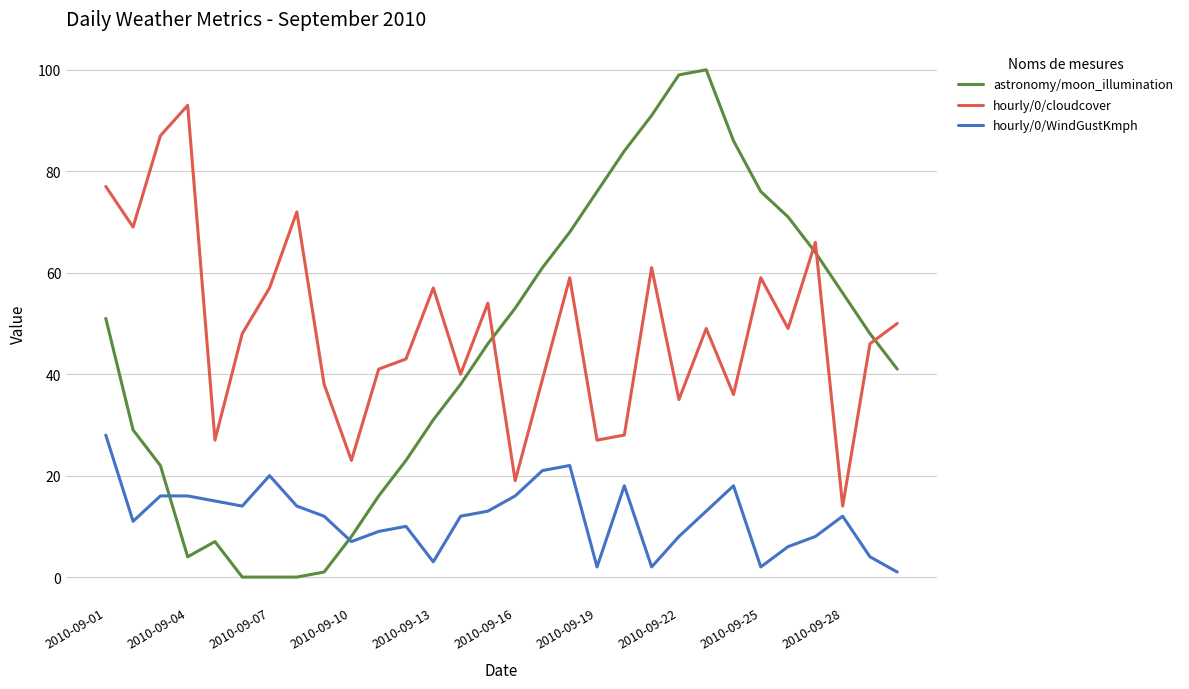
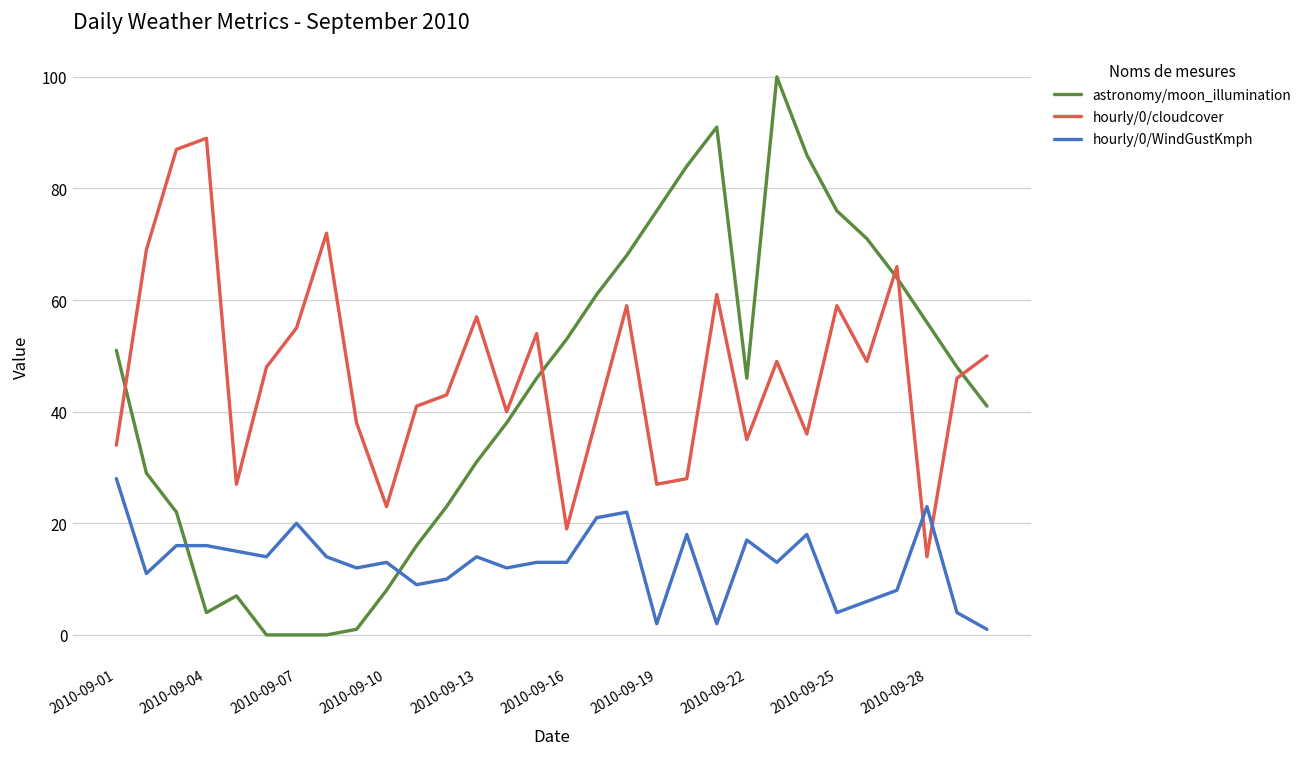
  {
    "astronomy/moon_illumination": {
      "2010-09-01": 51,
      "2010-09-04": 4,
      "2010-09-07": 0,
      "2010-09-10": 8,
      "2010-09-13": 31,
      "2010-09-16": 53,
      "2010-09-19": 76,
-     "2010-09-22": 99,
+     "2010-09-22": 46,
      "2010-09-25": 76,
      "2010-09-28": 56
    },
    "hourly/0/cloudcover": {
-     "2010-09-01": 77,
-     "2010-09-04": 93,
-     "2010-09-07": 57,
+     "2010-09-01": 34,
+     "2010-09-04": 89,
+     "2010-09-07": 55,
      "2010-09-10": 23,
      "2010-09-13": 57,
      "2010-09-16": 19,
      "2010-09-19": 27,
      "2010-09-22": 35,
      "2010-09-25": 59,
      "2010-09-28": 14
    },
    "hourly/0/WindGustKmph": {
      "2010-09-01": 28,
      "2010-09-04": 16,
      "2010-09-07": 20,
-     "2010-09-10": 7,
-     "2010-09-13": 3,
-     "2010-09-16": 16,
+     "2010-09-10": 13,
+     "2010-09-13": 14,
+     "2010-09-16": 13,
      "2010-09-19": 2,
-     "2010-09-22": 8,
-     "2010-09-25": 2,
-     "2010-09-28": 12
+     "2010-09-22": 17,
+     "2010-09-25": 4,
+     "2010-09-28": 23
    }
  }
